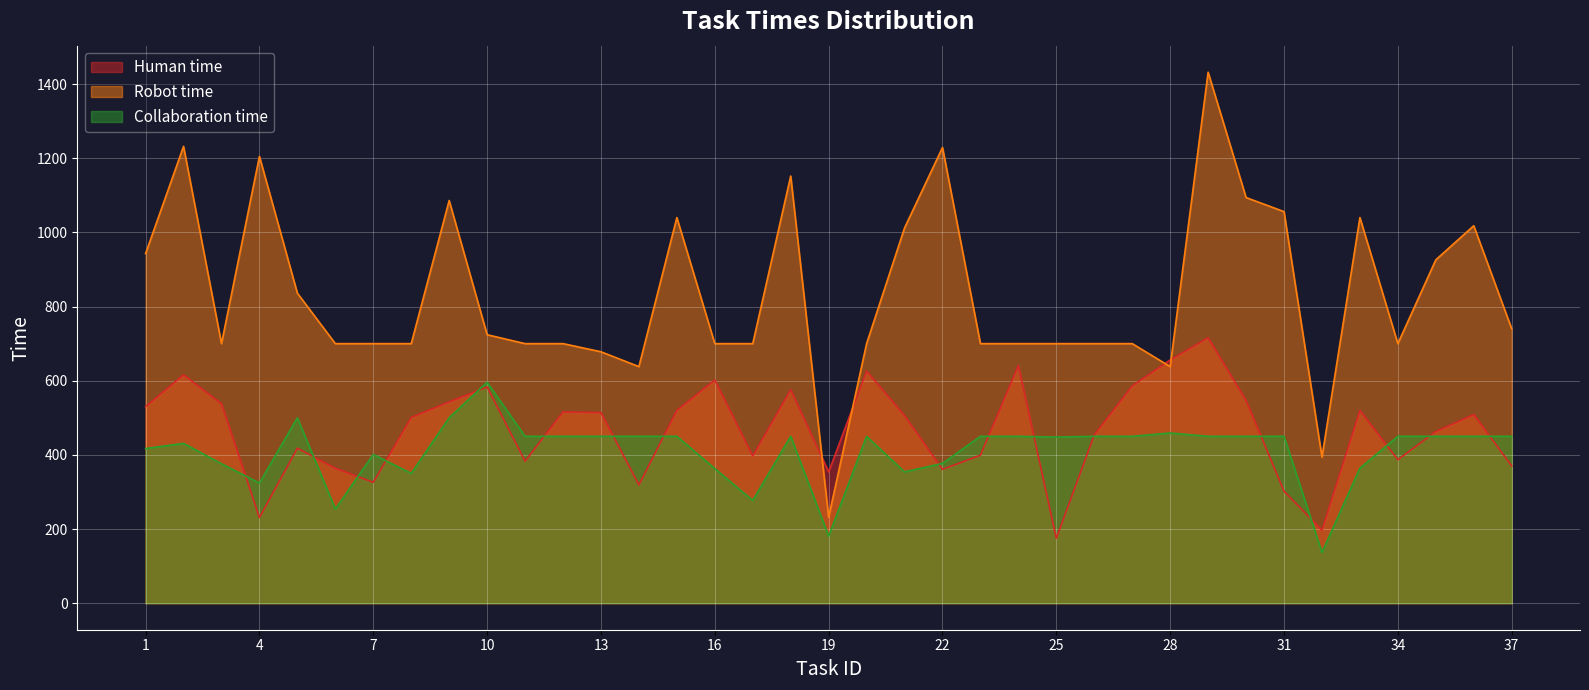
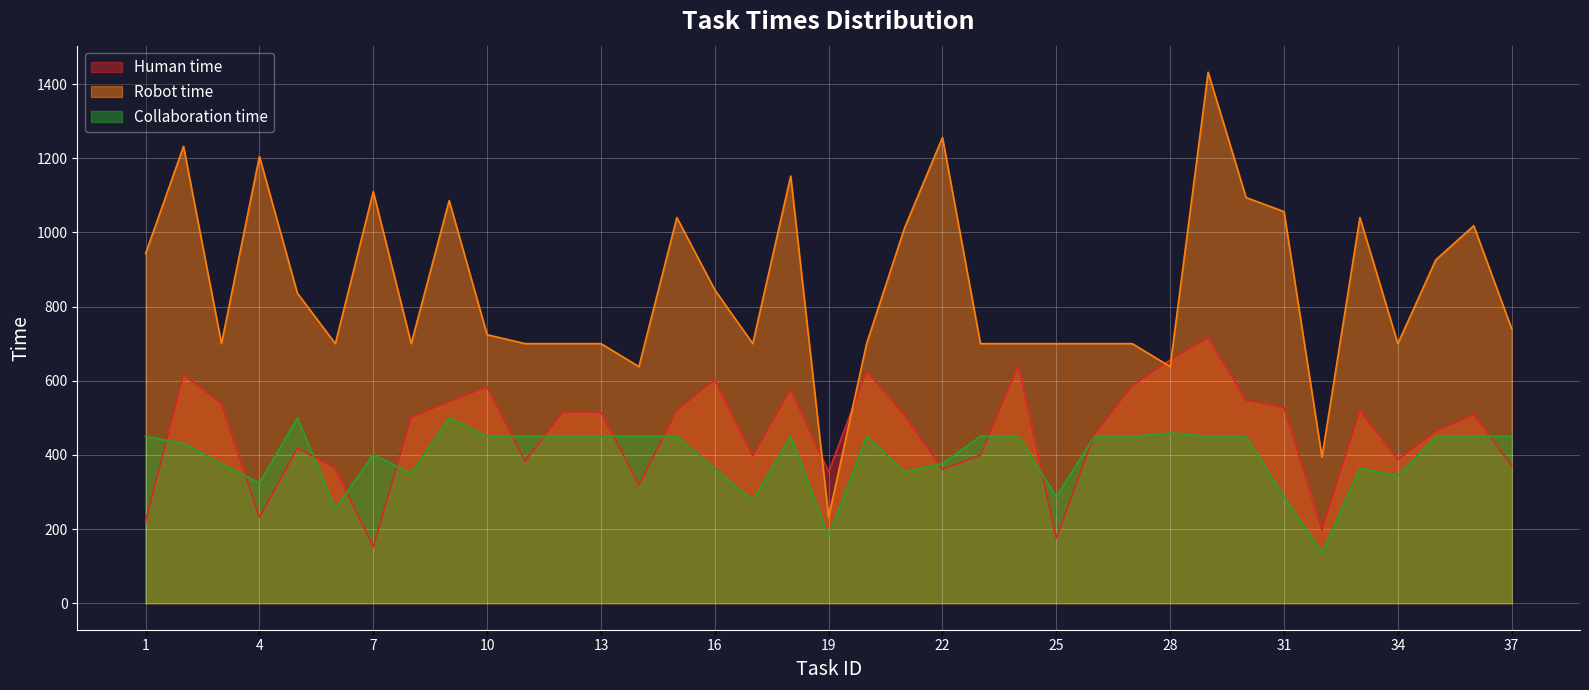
  {
    "Human time": {
-     "1": 530,
+     "1": 220,
      "4": 230,
-     "7": 330,
+     "7": 150,
      "10": 580,
      "13": 510,
      "16": 600,
      "19": 350,
      "22": 360,
      "25": 180,
      "28": 660,
-     "31": 300,
+     "31": 530,
      "34": 390,
      "37": 370
    },
    "Robot time": {
      "1": 940,
      "4": 1210,
-     "7": 700,
+     "7": 1110,
      "10": 720,
-     "13": 680,
-     "16": 700,
+     "13": 700,
+     "16": 850,
      "19": 230,
-     "22": 1230,
+     "22": 1260,
      "25": 700,
      "28": 640,
      "31": 1060,
      "34": 700,
      "37": 740
    },
    "Collaboration time": {
-     "1": 420,
+     "1": 450,
      "4": 320,
      "7": 400,
-     "10": 600,
+     "10": 450,
      "13": 450,
      "16": 360,
      "19": 180,
      "22": 380,
-     "25": 450,
+     "25": 290,
      "28": 460,
-     "31": 450,
-     "34": 450,
+     "31": 290,
+     "34": 340,
      "37": 450
    }
  }
